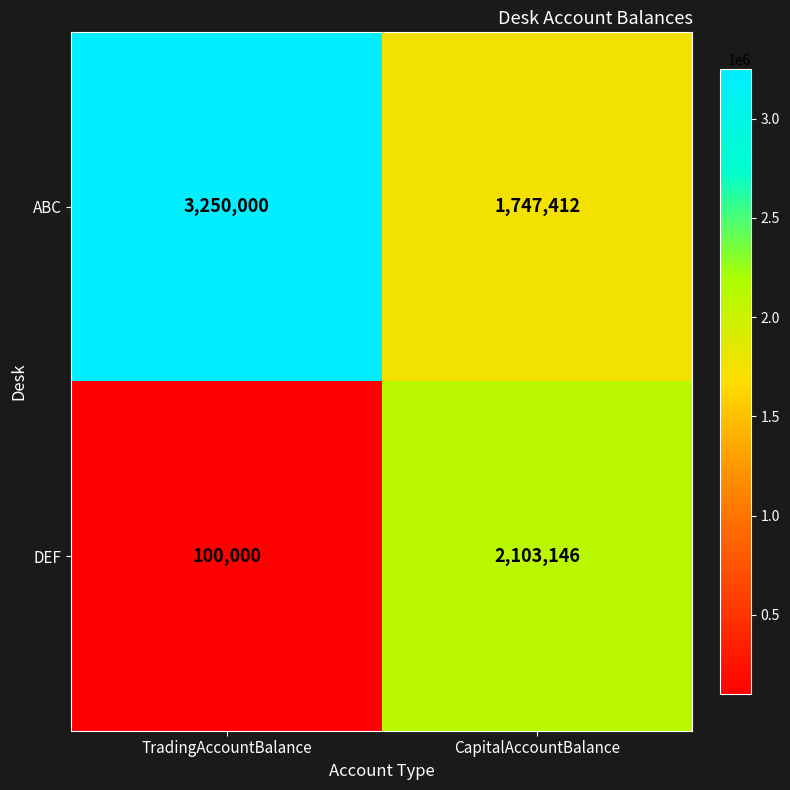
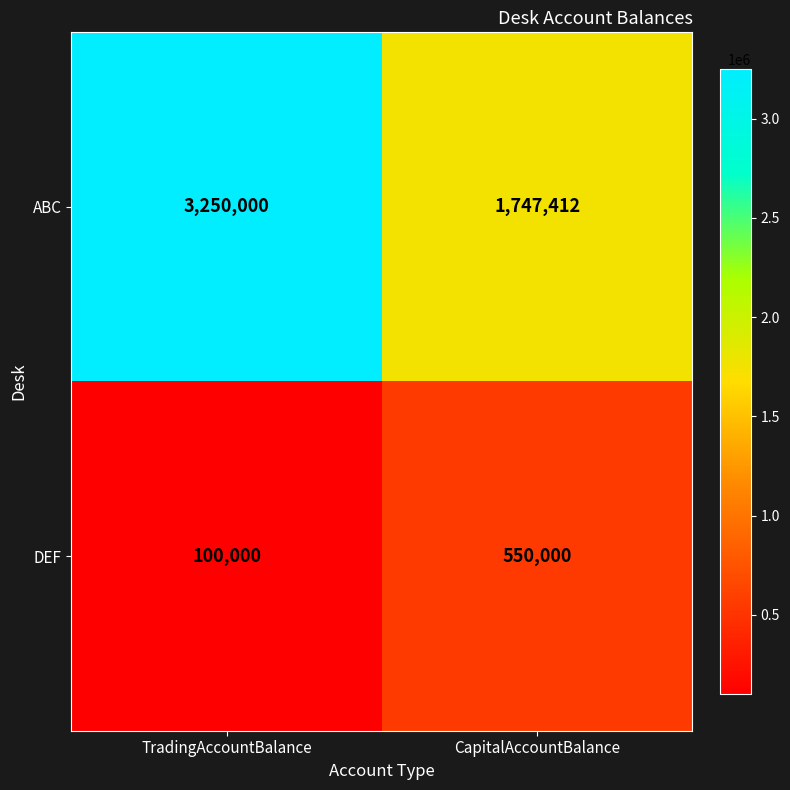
  {
    "ABC": {
      "TradingAccountBalance": "3,250,000",
      "CapitalAccountBalance": "1,747,412"
    },
    "DEF": {
      "TradingAccountBalance": "100,000",
-     "CapitalAccountBalance": "2,103,146"
+     "CapitalAccountBalance": "550,000"
    }
  }
